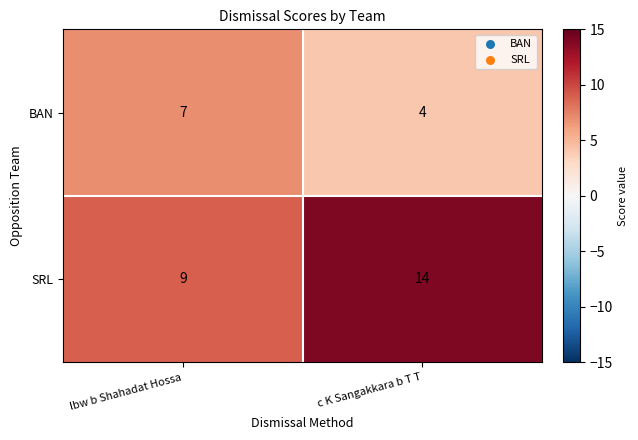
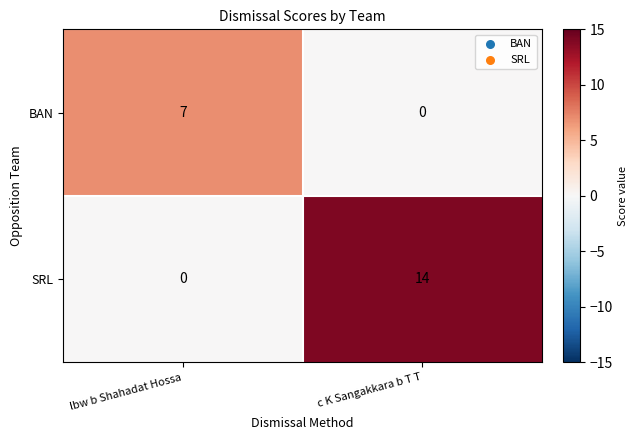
  {
    "BAN": {
      "lbw b Shahadat Hossa": 7,
-     "c K Sangakkara b T T": 4
+     "c K Sangakkara b T T": 0
    },
    "SRL": {
-     "lbw b Shahadat Hossa": 9,
+     "lbw b Shahadat Hossa": 0,
      "c K Sangakkara b T T": 14
    }
  }
